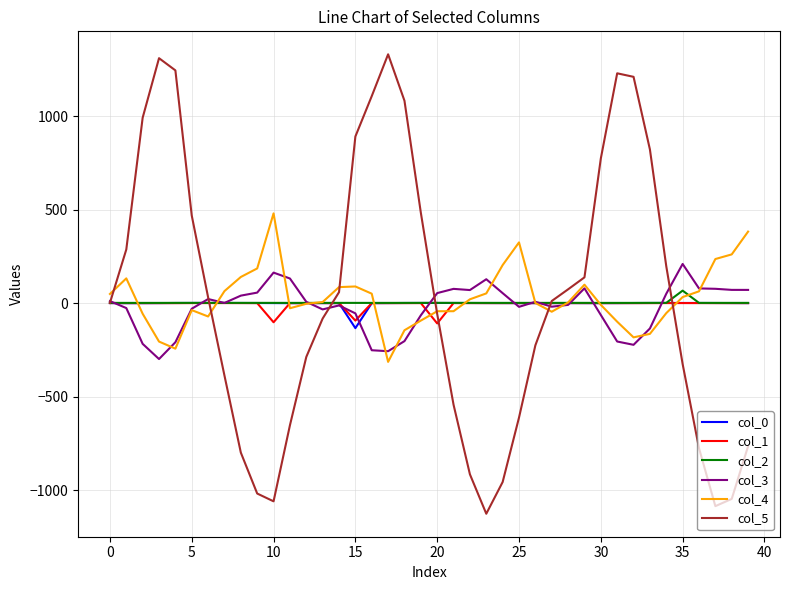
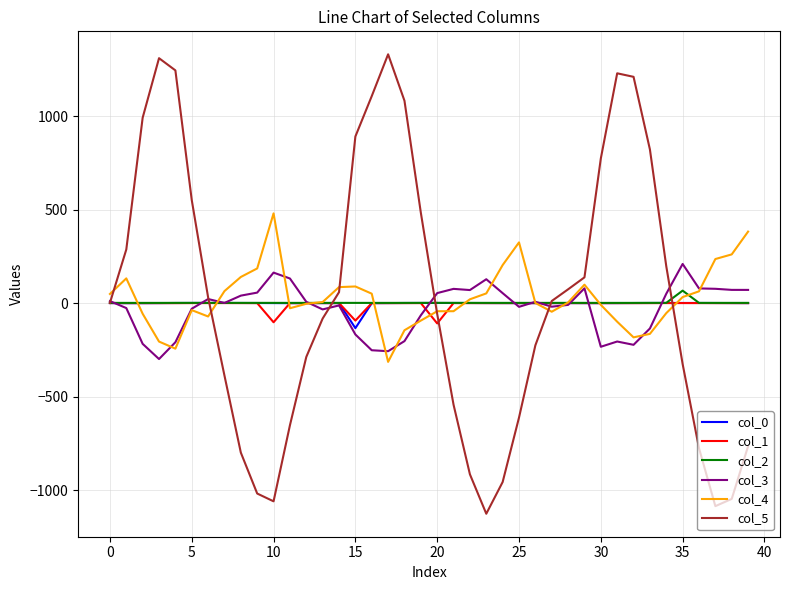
  {
    "col_0": {
      "15": -130
    },
    "col_1": {
      "10": -100,
      "15": -90,
      "20": -110
    },
    "col_2": {
      "15": 0,
      "35": 70
    },
    "col_3": {
      "10": 160,
-     "15": -60,
+     "15": -170,
      "20": 50,
      "25": -20,
-     "30": -60,
+     "30": -230,
      "35": 210
    },
    "col_4": {
      "0": 50,
      "10": 480,
      "15": 90,
      "20": -40,
      "25": 320,
      "35": 30
    },
    "col_5": {
-     "5": 470,
+     "5": 550,
      "10": -1060,
      "15": 890,
      "20": -60,
      "25": -610,
      "30": 770,
      "35": -330
    }
  }
